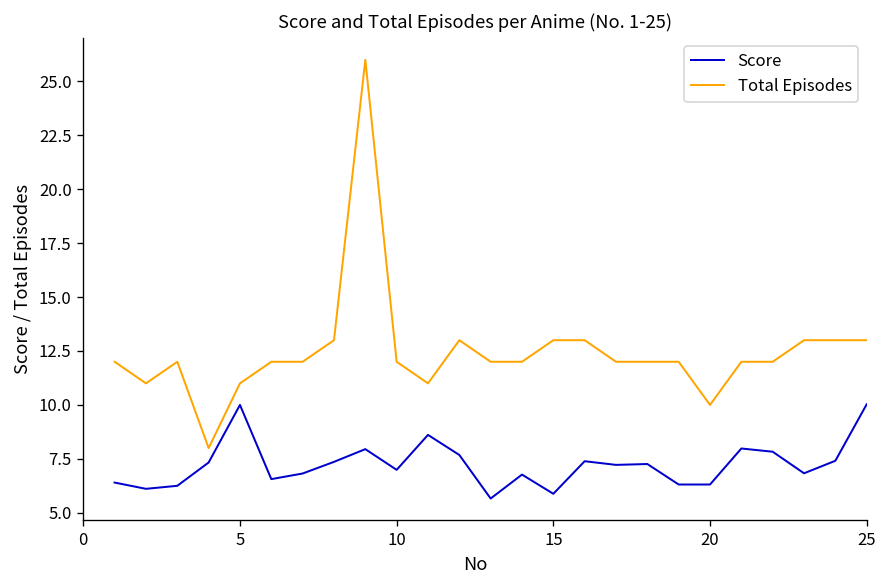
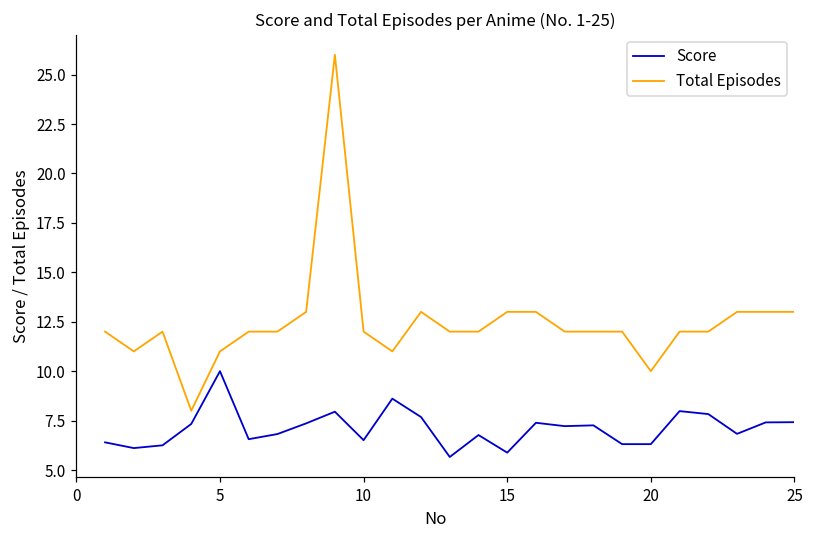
  {
    "Score": {
      "5": 10.0,
-     "10": 7.0,
+     "10": 6.5,
      "15": 5.9,
      "20": 6.3,
-     "25": 10.0
+     "25": 7.4
    },
    "Total Episodes": {
      "5": 11.0,
      "10": 12.0,
      "15": 13.0,
      "20": 10.0,
      "25": 13.0
    }
  }
